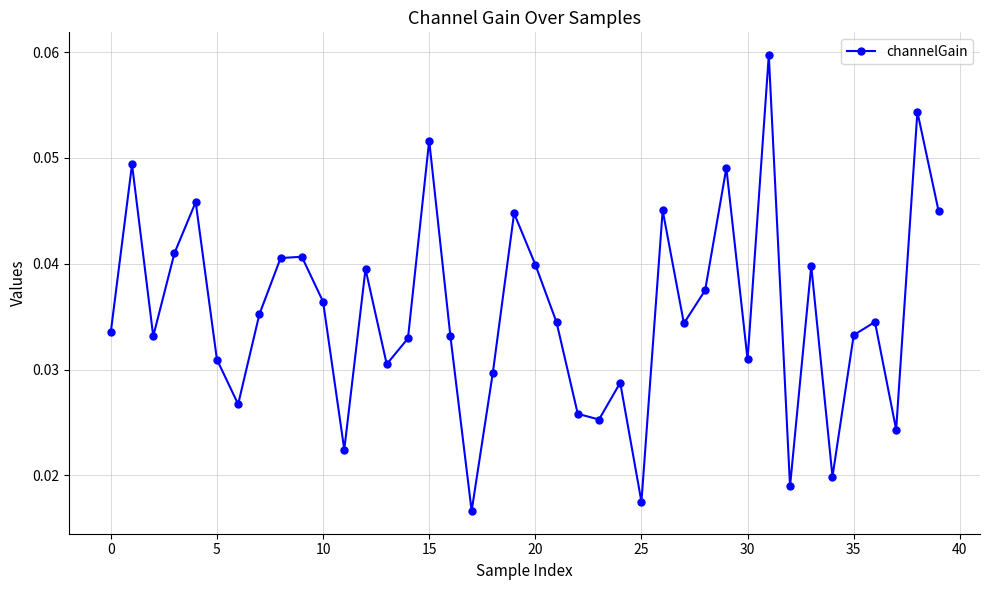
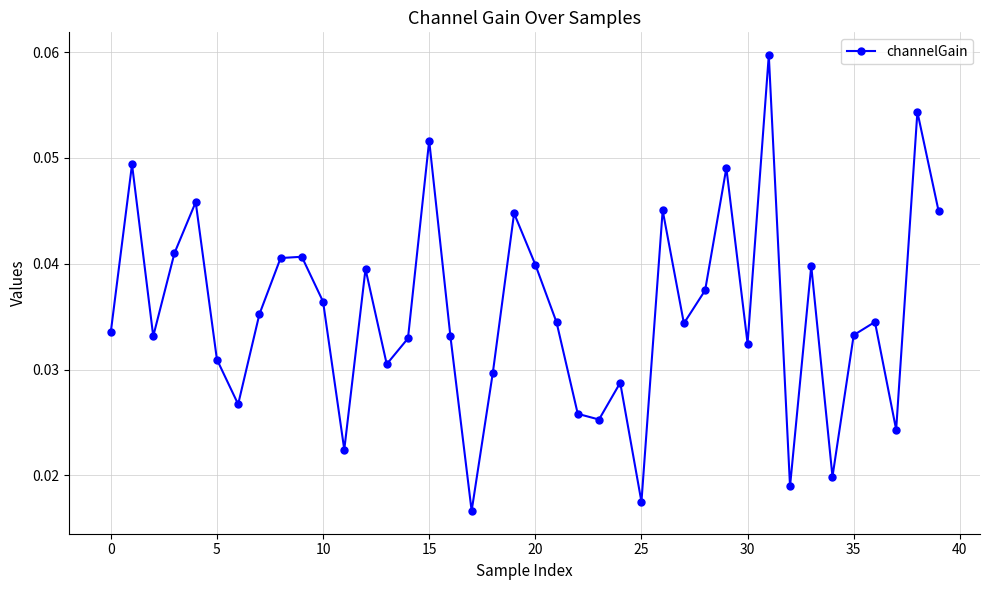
  {
    "0": 0.0335,
    "5": 0.0309,
    "10": 0.0364,
    "15": 0.0516,
    "20": 0.0399,
    "25": 0.0175,
-   "30": 0.0309,
+   "30": 0.0325,
    "35": 0.0333
  }
